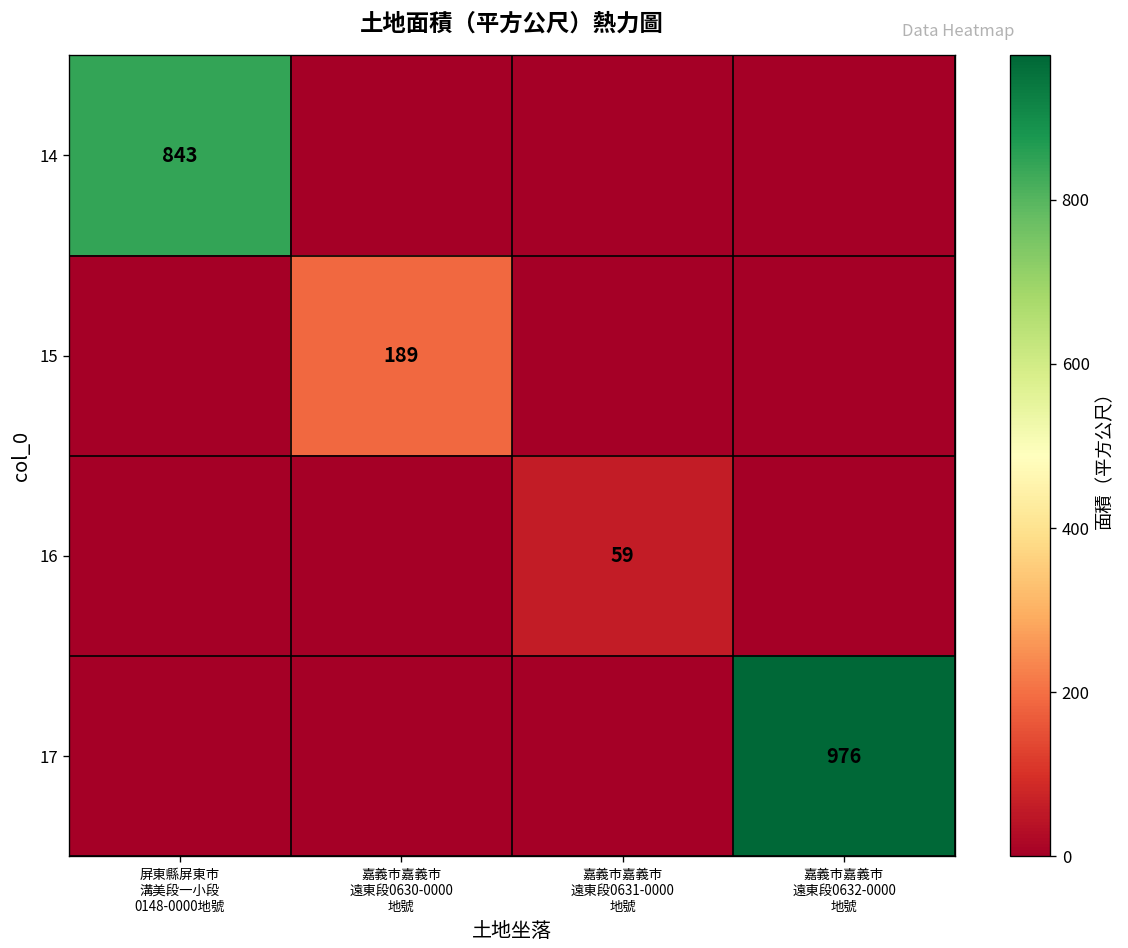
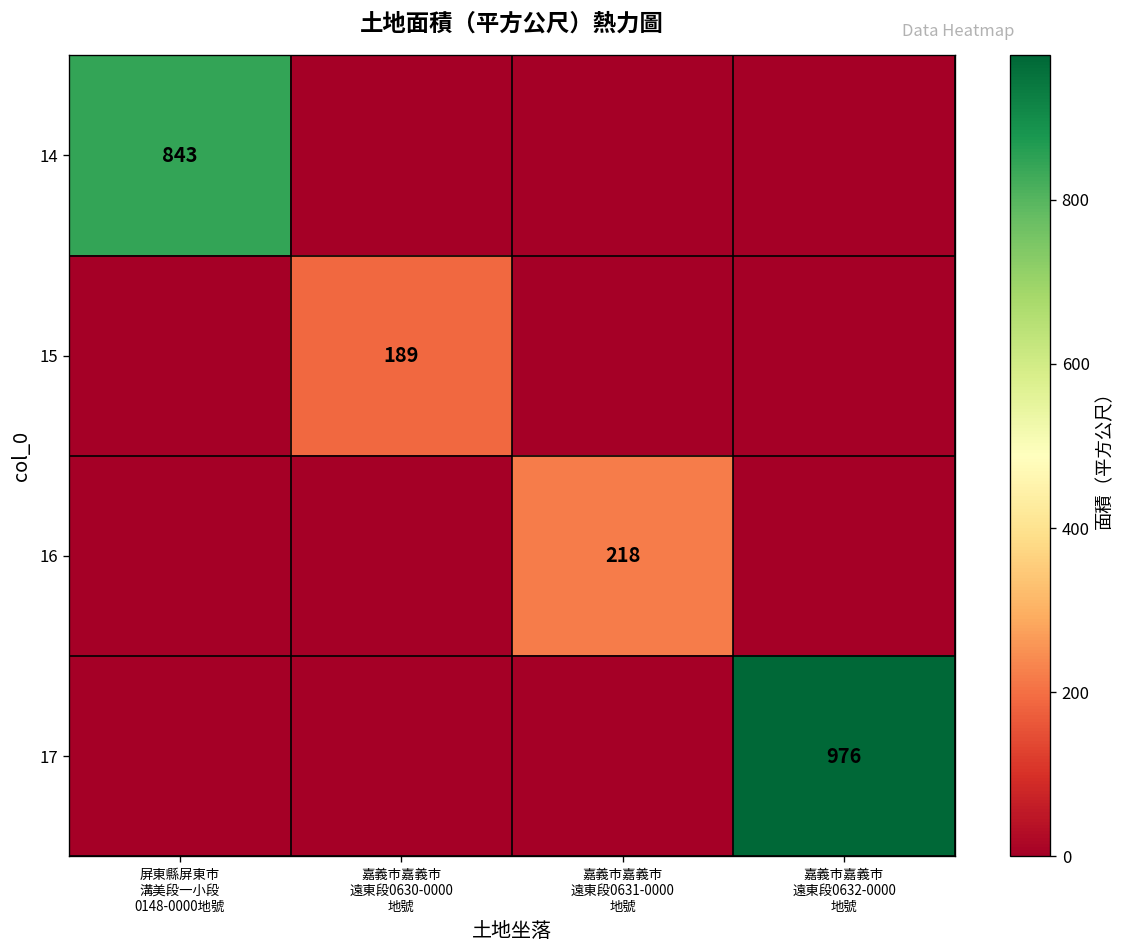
  {
    "14": {
      "屏東縣屏東市 溝美段一小段 0148-0000地號": 843
    },
    "15": {
      "嘉義市嘉義市 遠東段0630-0000 地號": 189
    },
    "16": {
-     "嘉義市嘉義市 遠東段0631-0000 地號": 59
+     "嘉義市嘉義市 遠東段0631-0000 地號": 218
    },
    "17": {
      "嘉義市嘉義市 遠東段0632-0000 地號": 976
    }
  }
